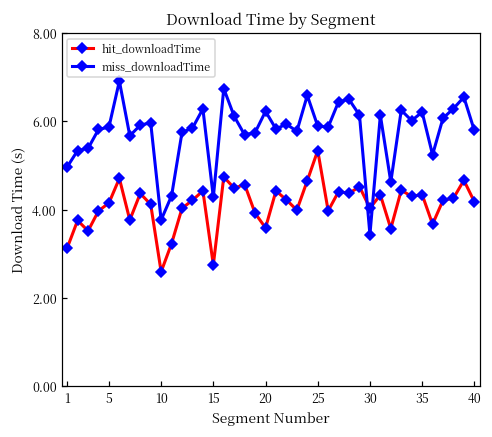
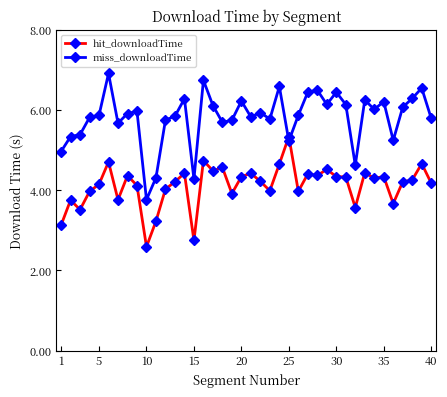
  {
    "hit_downloadTime": {
      "1": 3.1,
      "5": 4.2,
      "10": 2.6,
      "15": 2.7,
-     "20": 3.6,
+     "20": 4.3,
      "25": 5.3,
-     "30": 4.0,
+     "30": 4.3,
      "35": 4.3,
      "40": 4.2
    },
    "miss_downloadTime": {
      "1": 5.0,
      "5": 5.9,
      "10": 3.8,
      "15": 4.3,
      "20": 6.2,
-     "25": 5.9,
-     "30": 3.4,
+     "25": 5.2,
+     "30": 6.4,
      "35": 6.2,
      "40": 5.8
    }
  }
